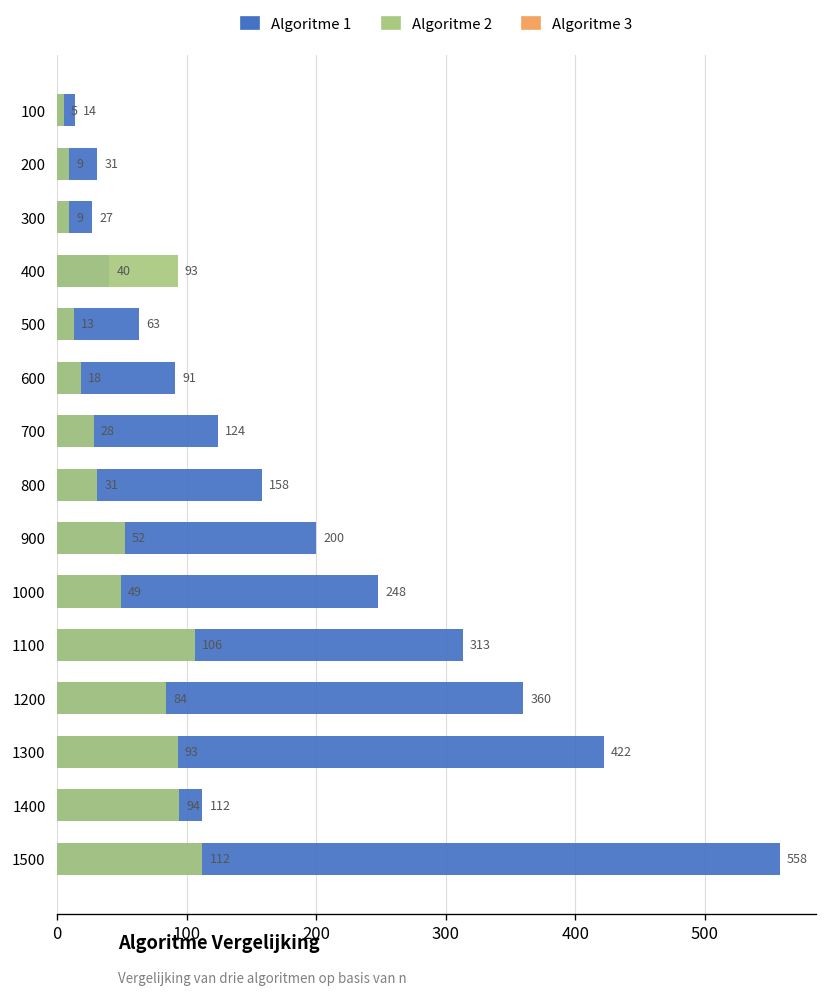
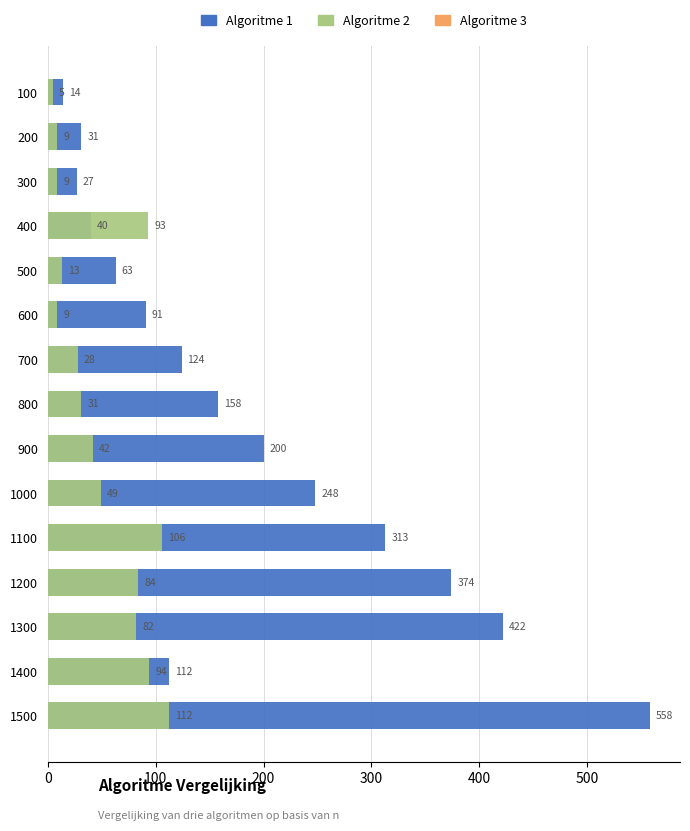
  {
    "Algoritme 1": {
      "100": 14,
      "200": 31,
      "300": 27,
      "500": 63,
      "600": 91,
      "700": 124,
      "800": 158,
      "900": 200,
      "1000": 248,
      "1100": 313,
-     "1200": 360,
+     "1200": 374,
      "1300": 422,
      "1400": 112,
      "1500": 558
    },
    "Algoritme 2": {
      "400": 93,
-     "600": 18,
-     "900": 52,
-     "1300": 93
+     "600": 9,
+     "900": 42,
+     "1300": 82
    },
    "Algoritme 3": {
      "100": 0,
      "200": 0,
      "300": 0,
      "400": 0,
      "500": 0,
      "600": 0,
      "700": 0,
      "800": 0,
      "900": 0,
      "1000": 0,
      "1100": 0,
      "1200": 0,
      "1300": 0,
      "1400": 0,
      "1500": 0
    }
  }
